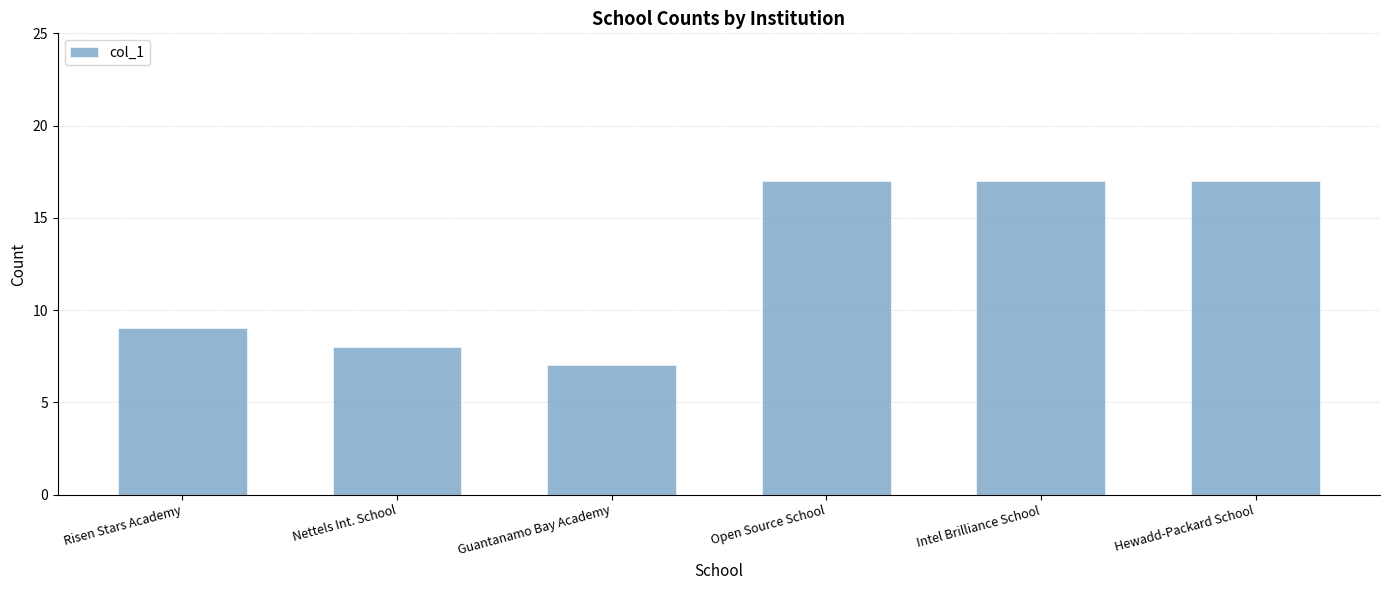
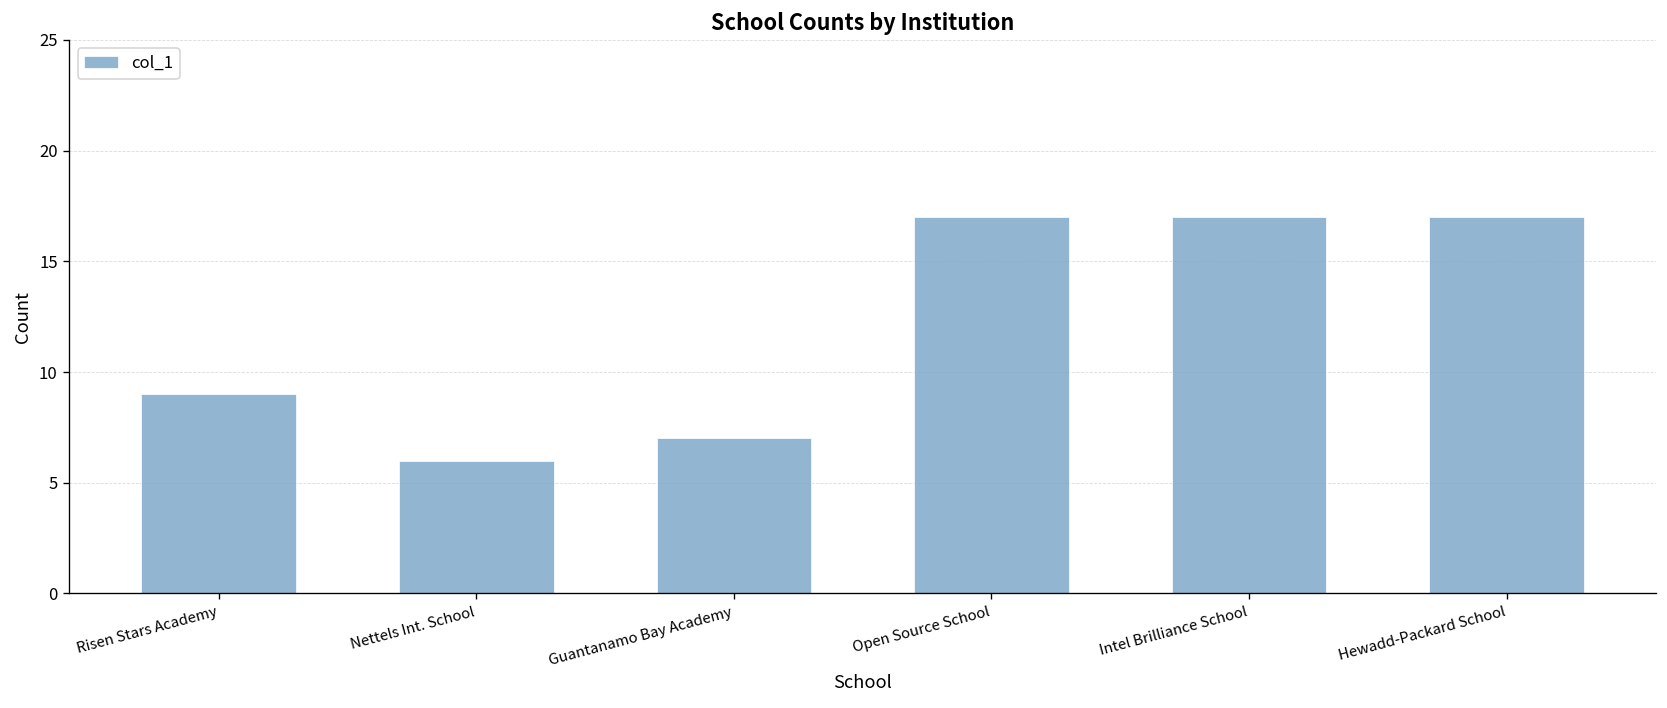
  {
    "Risen Stars Academy": 9,
-   "Nettels Int. School": 8,
+   "Nettels Int. School": 6,
    "Guantanamo Bay Academy": 7,
    "Open Source School": 17,
    "Intel Brilliance School": 17,
    "Hewadd-Packard School": 17
  }
